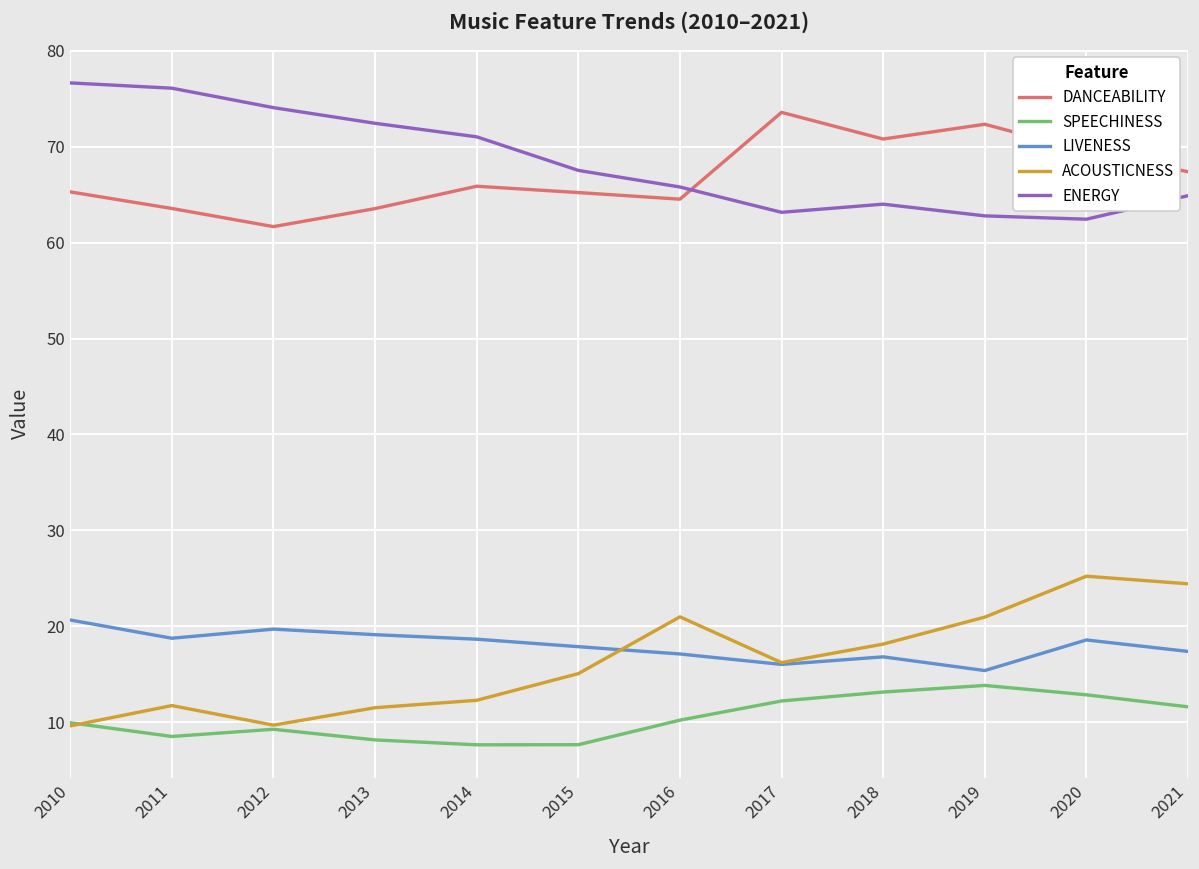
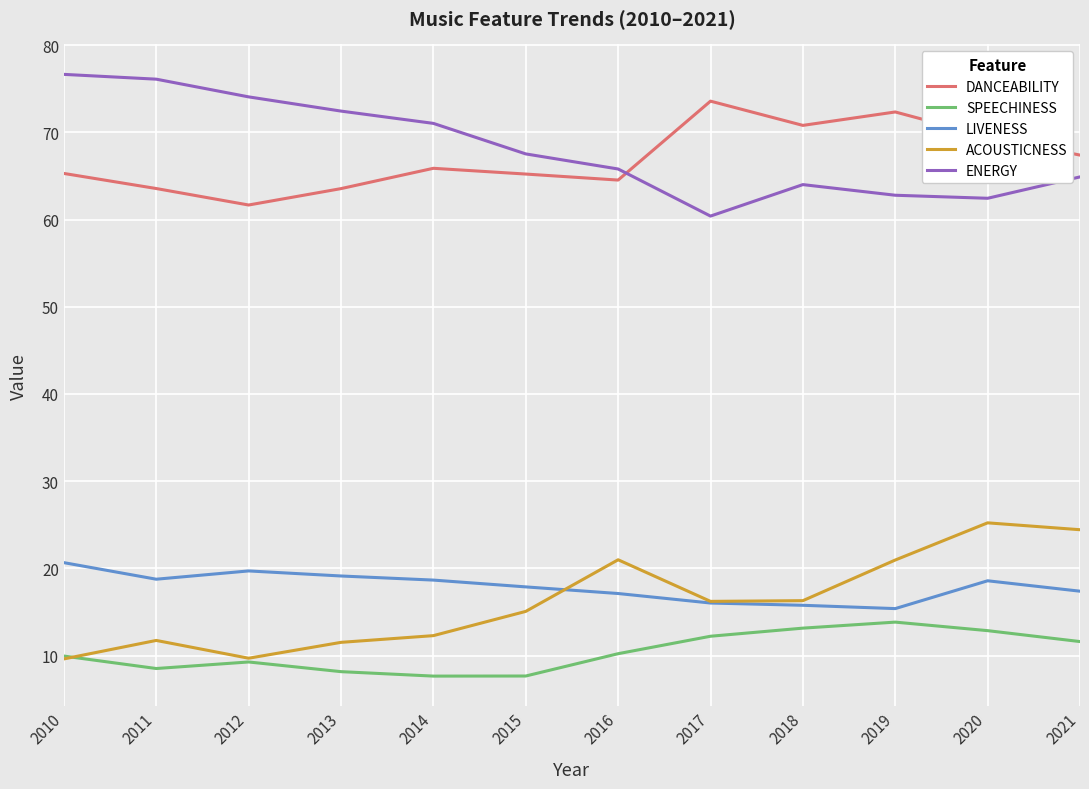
  {
    "DANCEABILITY": {
      "2010": 65,
      "2011": 64,
      "2012": 62,
      "2013": 64,
      "2014": 66,
      "2015": 65,
      "2016": 65,
      "2017": 74,
      "2018": 71,
      "2019": 72,
      "2021": 67
    },
    "SPEECHINESS": {
      "2010": 10,
      "2011": 9,
      "2012": 9,
      "2013": 8,
      "2014": 8,
      "2015": 8,
      "2016": 10,
      "2017": 12,
      "2018": 13,
      "2019": 14,
      "2020": 13,
      "2021": 12
    },
    "LIVENESS": {
      "2010": 21,
      "2011": 19,
      "2012": 20,
      "2013": 19,
      "2014": 19,
      "2015": 18,
      "2016": 17,
-     "2018": 17,
+     "2018": 16,
      "2019": 15,
      "2020": 19,
      "2021": 17
    },
    "ACOUSTICNESS": {
      "2010": 10,
      "2011": 12,
      "2012": 10,
      "2013": 12,
      "2014": 12,
      "2015": 15,
      "2016": 21,
-     "2018": 18,
+     "2018": 16,
      "2019": 21,
      "2020": 25,
      "2021": 24
    },
    "ENERGY": {
      "2010": 77,
      "2011": 76,
      "2012": 74,
      "2013": 72,
      "2014": 71,
      "2015": 68,
      "2016": 66,
-     "2017": 63,
+     "2017": 60,
      "2018": 64,
      "2019": 63,
      "2020": 62,
      "2021": 65
    }
  }
